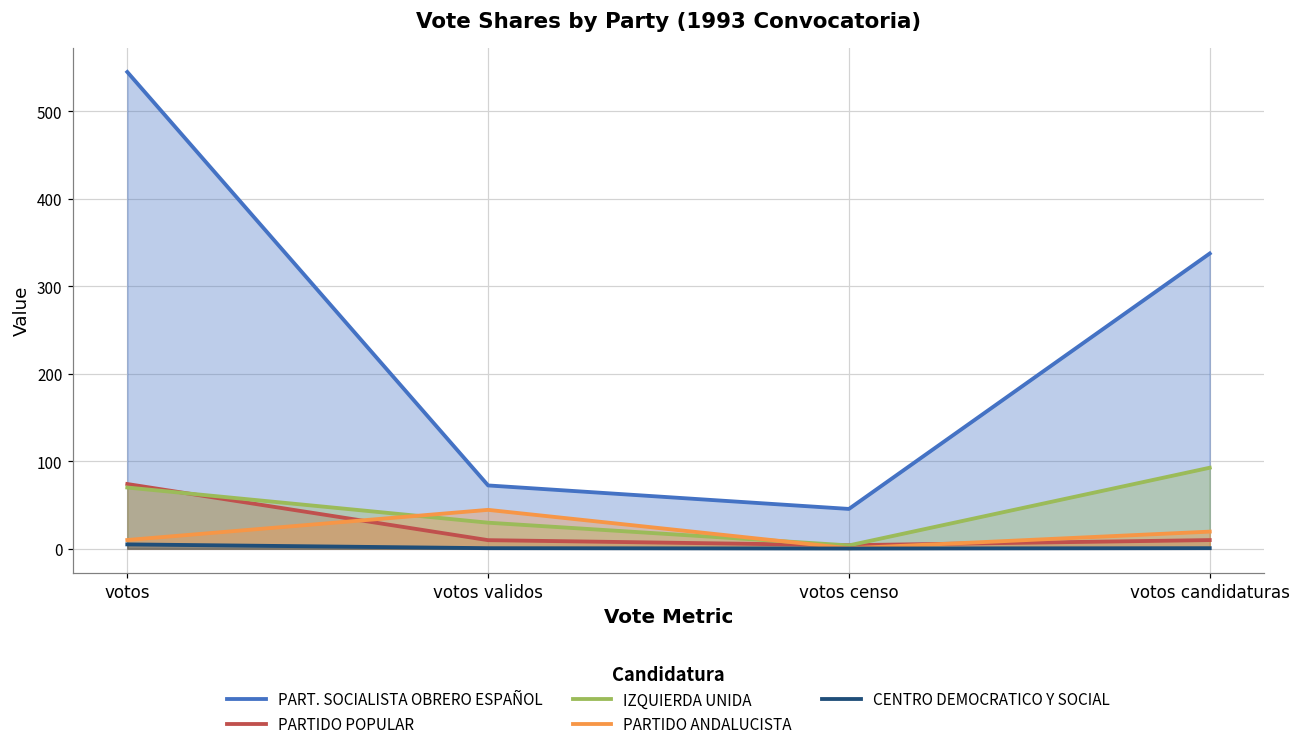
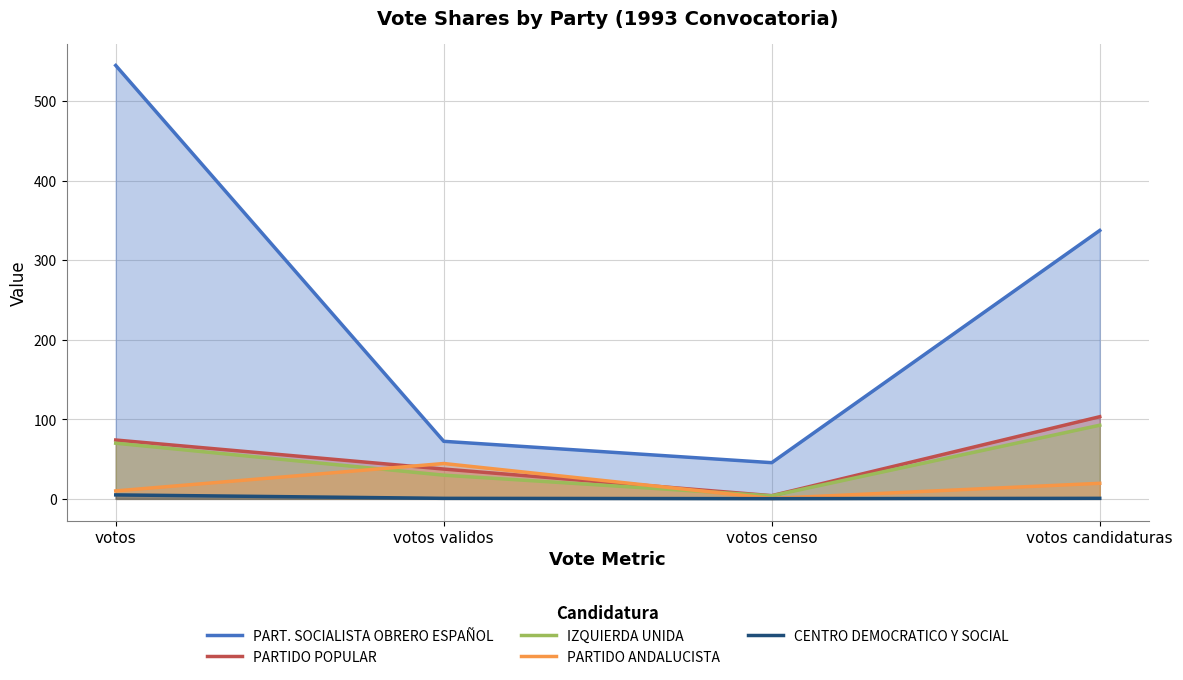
  {
    "PART. SOCIALISTA OBRERO ESPAÑOL": {
      "votos": 550,
      "votos validos": 70,
      "votos censo": 50,
      "votos candidaturas": 340
    },
    "PARTIDO POPULAR": {
      "votos": 70,
-     "votos validos": 10,
-     "votos candidaturas": 10
+     "votos validos": 40,
+     "votos candidaturas": 100
    },
    "IZQUIERDA UNIDA": {
      "votos": 70,
      "votos validos": 30,
      "votos candidaturas": 90
    },
    "PARTIDO ANDALUCISTA": {
      "votos": 10,
      "votos validos": 40,
      "votos candidaturas": 20
    },
    "CENTRO DEMOCRATICO Y SOCIAL": {
      "votos": 10,
      "votos validos": 0,
      "votos candidaturas": 0
    }
  }
